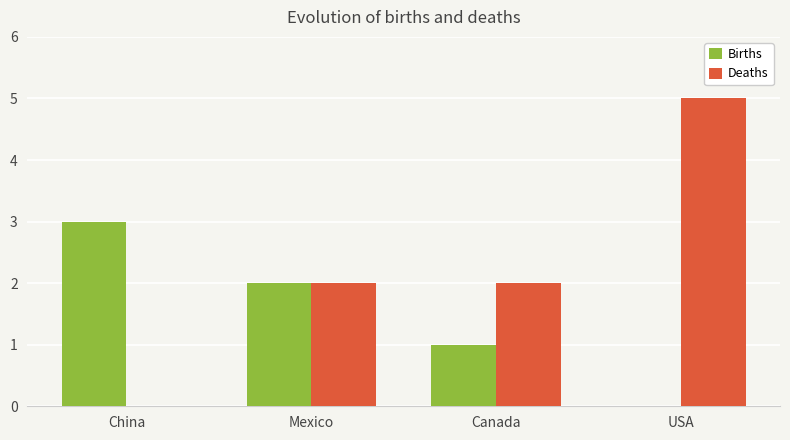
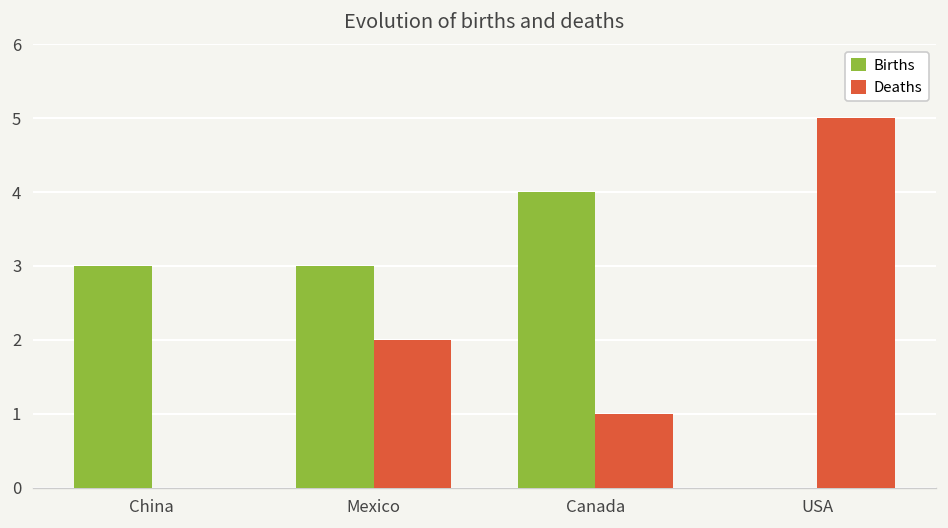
  {
    "Births": {
      "China": 3,
-     "Mexico": 2,
-     "Canada": 1,
+     "Mexico": 3,
+     "Canada": 4,
      "USA": 0
    },
    "Deaths": {
      "China": 0,
      "Mexico": 2,
-     "Canada": 2,
+     "Canada": 1,
      "USA": 5
    }
  }
